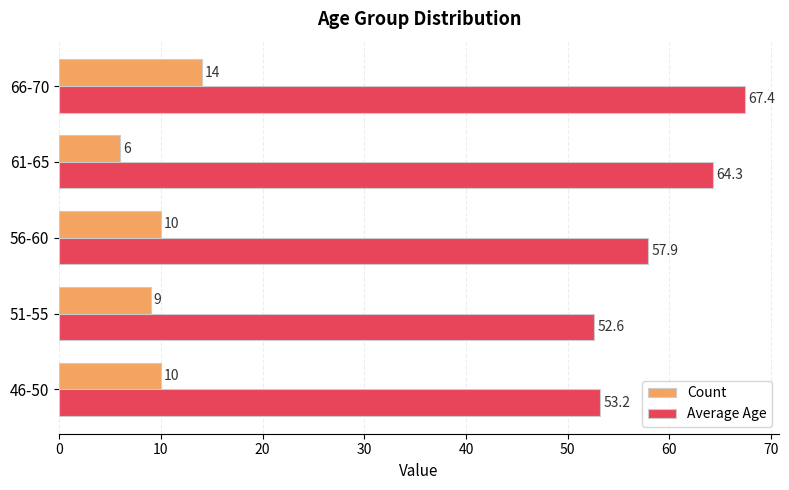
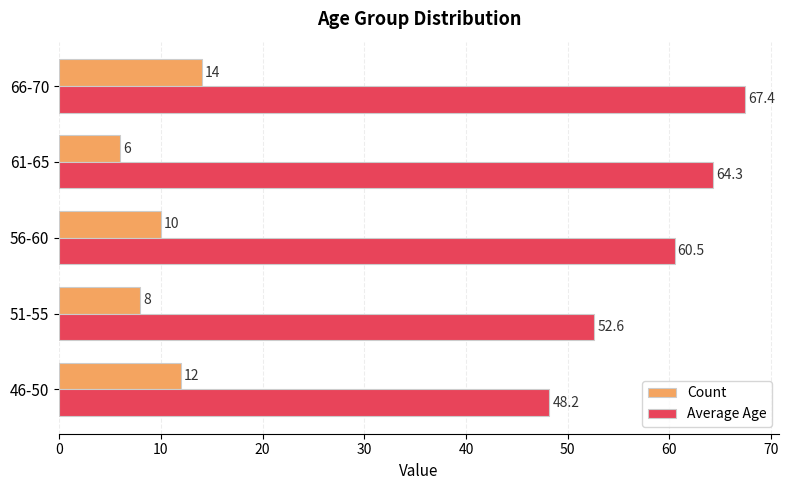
  {
    "Count": {
      "66-70": 14,
      "61-65": 6,
      "56-60": 10,
-     "51-55": 9,
-     "46-50": 10
+     "51-55": 8,
+     "46-50": 12
    },
    "Average Age": {
      "66-70": 67.4,
      "61-65": 64.3,
-     "56-60": 57.9,
+     "56-60": 60.5,
      "51-55": 52.6,
-     "46-50": 53.2
+     "46-50": 48.2
    }
  }
